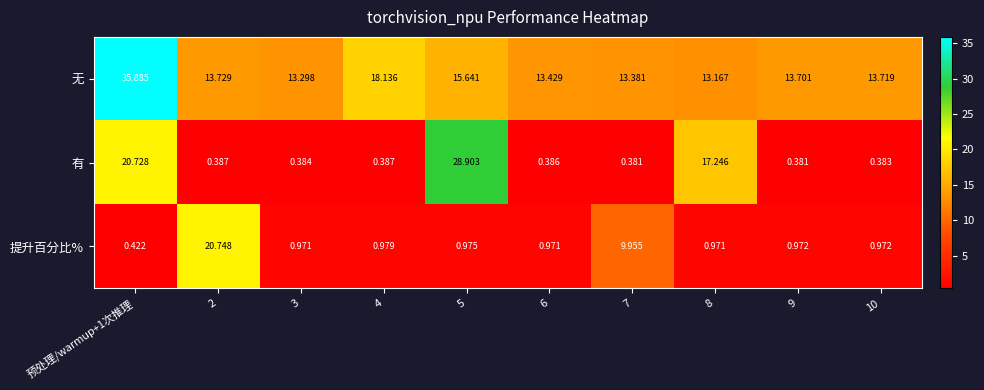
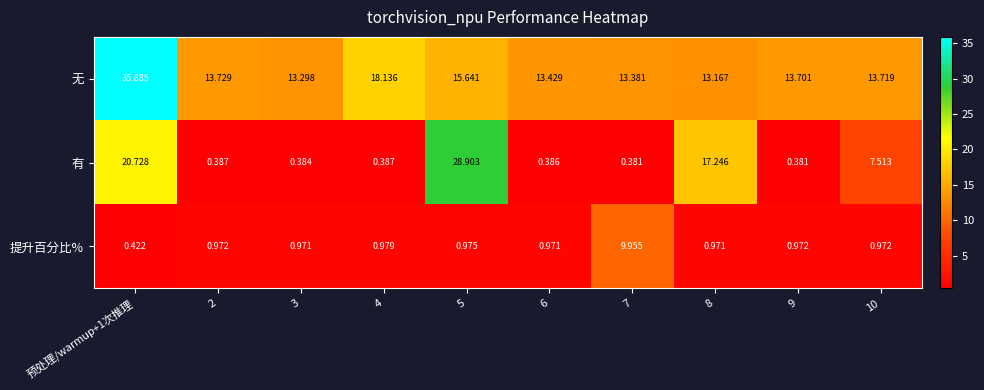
  {
    "无": {
      "预处理/warmup+1次推理": 35.885,
      "2": 13.729,
      "3": 13.298,
      "4": 18.136,
      "5": 15.641,
      "6": 13.429,
      "7": 13.381,
      "8": 13.167,
      "9": 13.701,
      "10": 13.719
    },
    "有": {
      "预处理/warmup+1次推理": 20.728,
      "2": 0.387,
      "3": 0.384,
      "4": 0.387,
      "5": 28.903,
      "6": 0.386,
      "7": 0.381,
      "8": 17.246,
      "9": 0.381,
-     "10": 0.383
+     "10": 7.513
    },
    "提升百分比%": {
      "预处理/warmup+1次推理": 0.422,
-     "2": 20.748,
+     "2": 0.972,
      "3": 0.971,
      "4": 0.979,
      "5": 0.975,
      "6": 0.971,
      "7": 9.955,
      "8": 0.971,
      "9": 0.972,
      "10": 0.972
    }
  }
